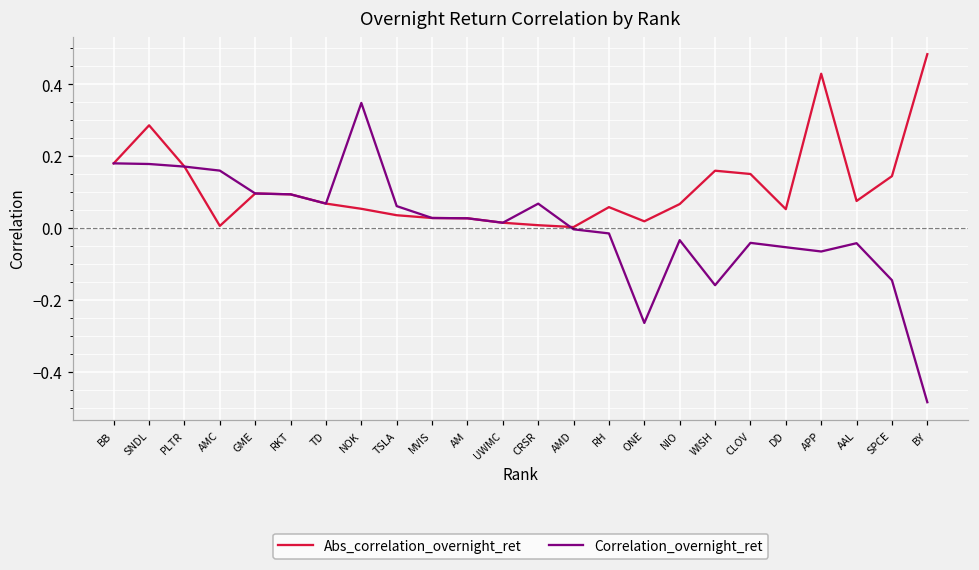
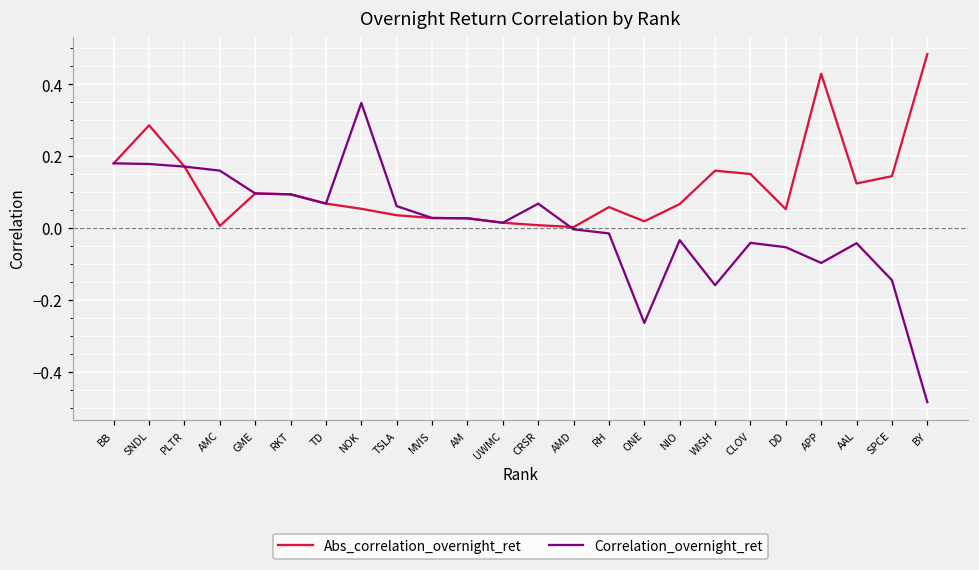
  {
    "Abs_correlation_overnight_ret": {
      "SNDL": 0.29,
      "AMC": 0.01,
      "NOK": 0.05,
      "TSLA": 0.04,
      "CRSR": 0.01,
      "RH": 0.06,
      "ONE": 0.02,
      "NIO": 0.07,
      "WISH": 0.16,
      "CLOV": 0.15,
      "DD": 0.05,
      "APP": 0.43,
-     "AAL": 0.08,
+     "AAL": 0.12,
      "SPCE": 0.14,
      "BY": 0.48
    },
    "Correlation_overnight_ret": {
      "SNDL": 0.18,
      "AMC": 0.16,
      "NOK": 0.35,
      "TSLA": 0.06,
      "CRSR": 0.07,
      "RH": -0.01,
      "ONE": -0.26,
      "NIO": -0.03,
      "WISH": -0.16,
      "CLOV": -0.04,
      "DD": -0.05,
-     "APP": -0.06,
+     "APP": -0.10,
      "AAL": -0.04,
      "SPCE": -0.14,
      "BY": -0.48
    }
  }
